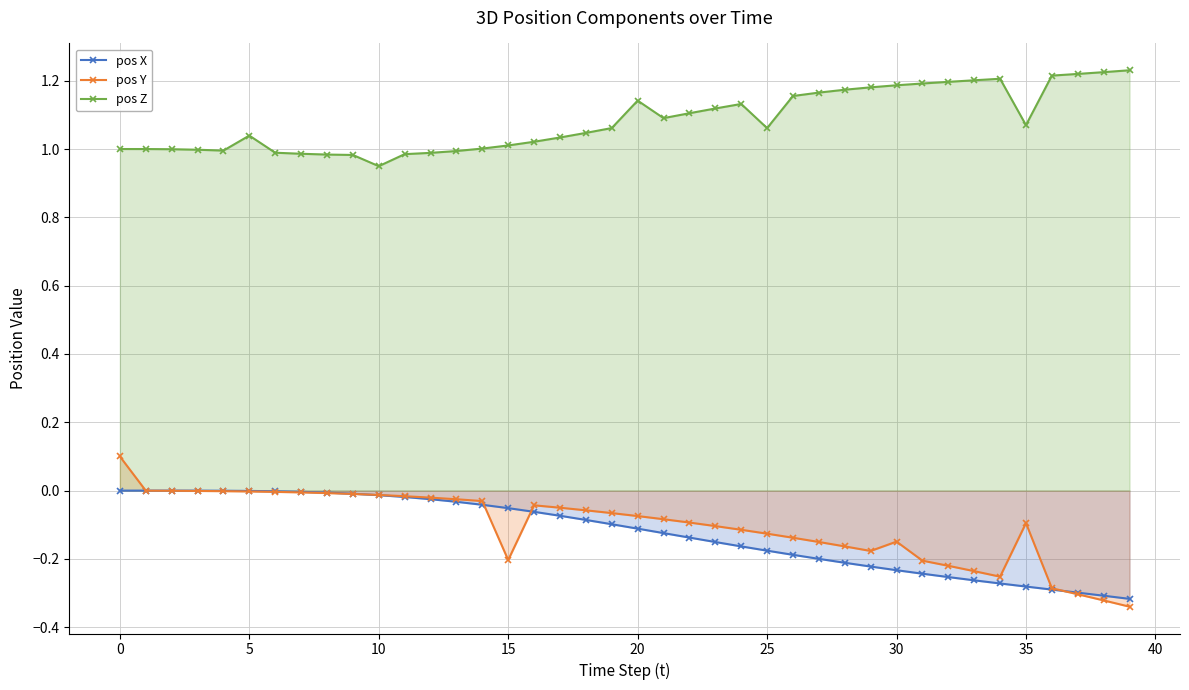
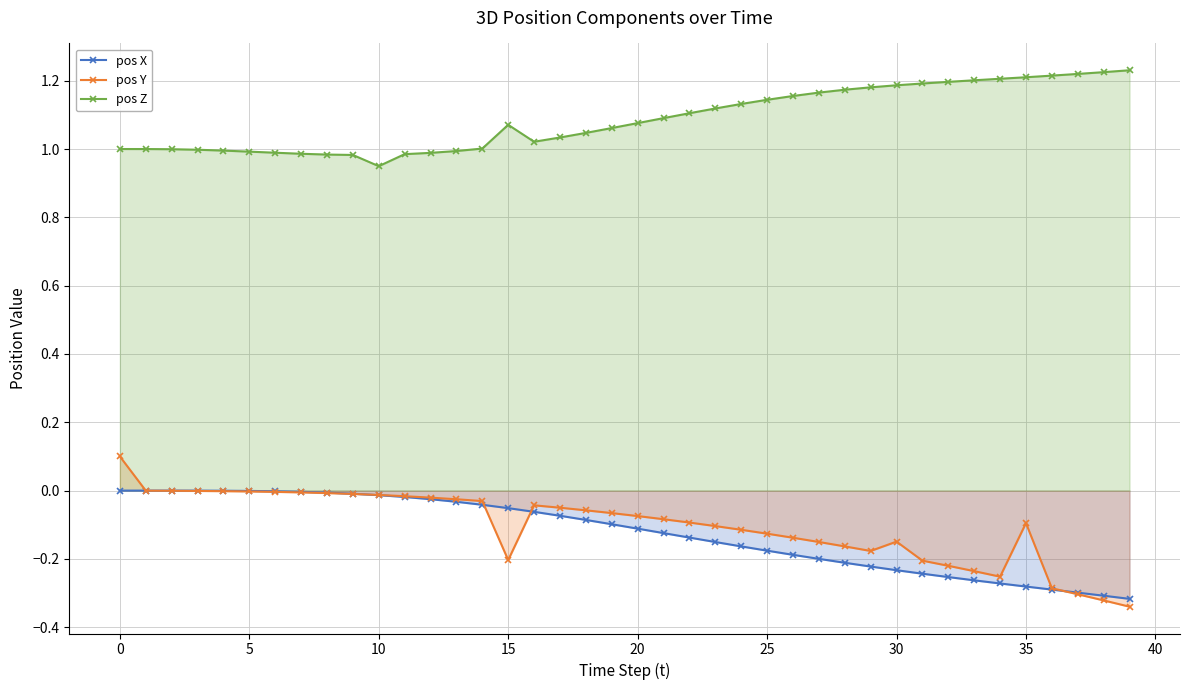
  {
    "pos Z": {
      "0": 1.00,
-     "5": 1.04,
+     "5": 0.99,
      "10": 0.95,
-     "15": 1.01,
-     "20": 1.14,
-     "25": 1.06,
+     "15": 1.07,
+     "20": 1.08,
+     "25": 1.14,
      "30": 1.19,
-     "35": 1.07
+     "35": 1.21
    }
  }
